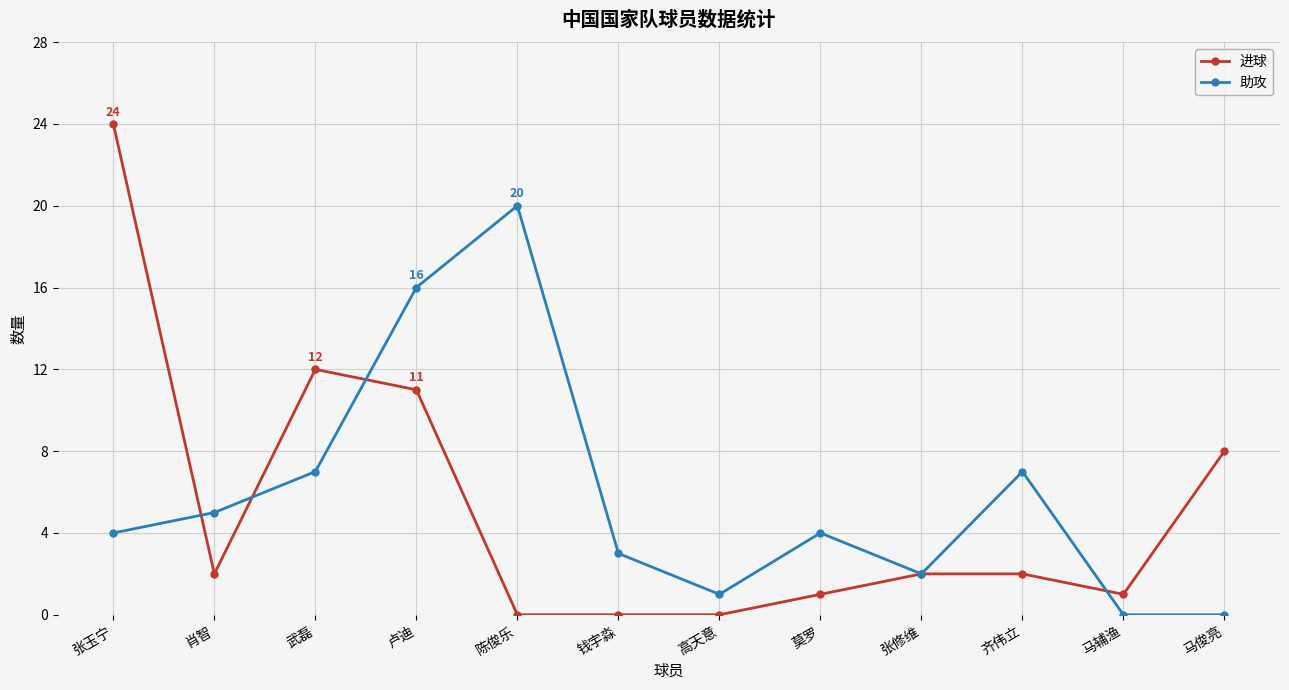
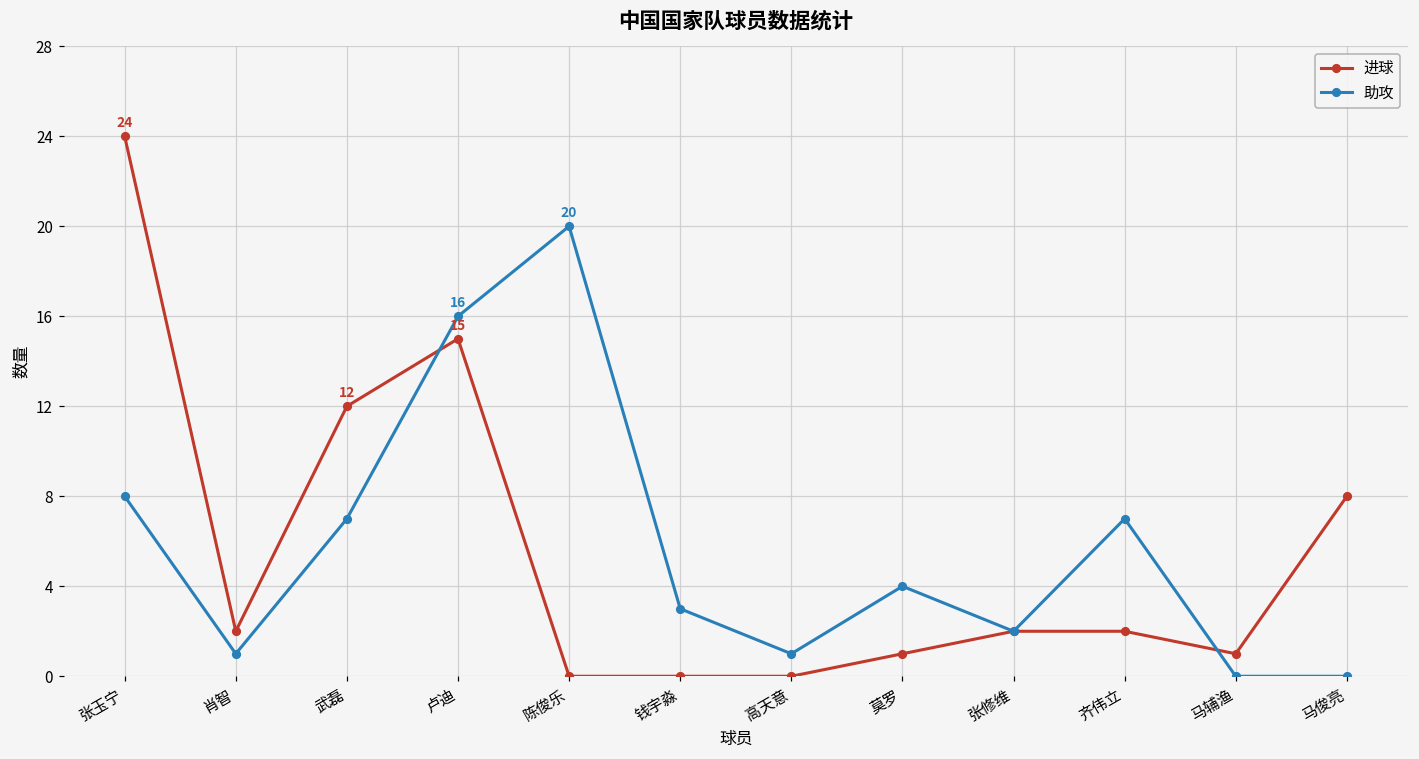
  {
    "进球": {
      "张玉宁": 24,
      "武磊": 12,
-     "卢迪": 11
+     "卢迪": 15
    },
    "助攻": {
-     "张玉宁": 4,
-     "肖智": 5,
+     "张玉宁": 8,
+     "肖智": 1,
      "武磊": 7,
      "钱宇淼": 3,
      "高天意": 1,
      "莫罗": 4,
      "齐伟立": 7,
      "马辅渔": 0,
      "马俊亮": 0
    }
  }
